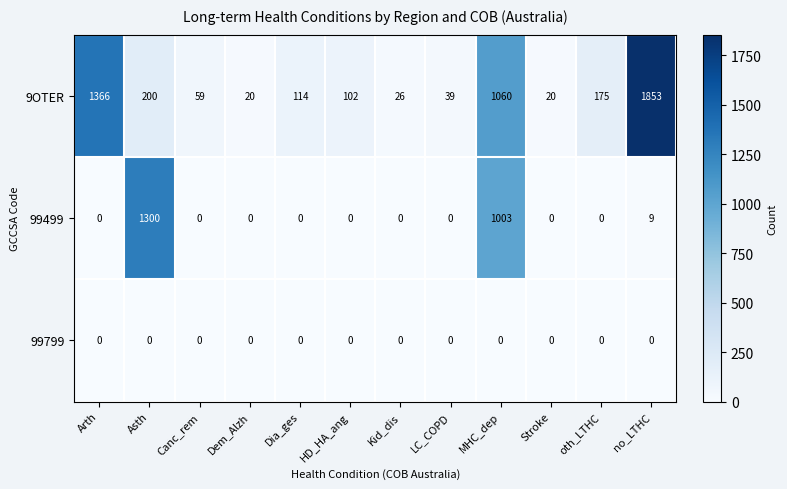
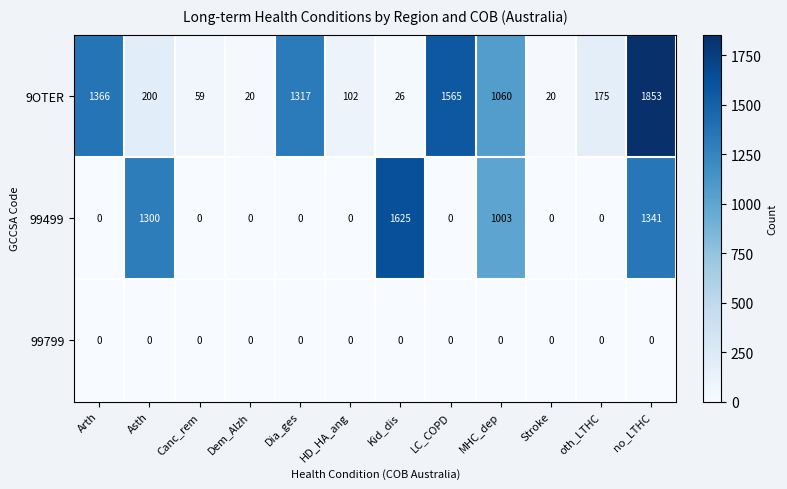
  {
    "9OTER": {
      "Arth": 1366,
      "Asth": 200,
      "Canc_rem": 59,
      "Dem_Alzh": 20,
-     "Dia_ges": 114,
+     "Dia_ges": 1317,
      "HD_HA_ang": 102,
      "Kid_dis": 26,
-     "LC_COPD": 39,
+     "LC_COPD": 1565,
      "MHC_dep": 1060,
      "Stroke": 20,
      "oth_LTHC": 175,
      "no_LTHC": 1853
    },
    "99499": {
      "Arth": 0,
      "Asth": 1300,
      "Canc_rem": 0,
      "Dem_Alzh": 0,
      "Dia_ges": 0,
      "HD_HA_ang": 0,
-     "Kid_dis": 0,
+     "Kid_dis": 1625,
      "LC_COPD": 0,
      "MHC_dep": 1003,
      "Stroke": 0,
      "oth_LTHC": 0,
-     "no_LTHC": 9
+     "no_LTHC": 1341
    },
    "99799": {
      "Arth": 0,
      "Asth": 0,
      "Canc_rem": 0,
      "Dem_Alzh": 0,
      "Dia_ges": 0,
      "HD_HA_ang": 0,
      "Kid_dis": 0,
      "LC_COPD": 0,
      "MHC_dep": 0,
      "Stroke": 0,
      "oth_LTHC": 0,
      "no_LTHC": 0
    }
  }
